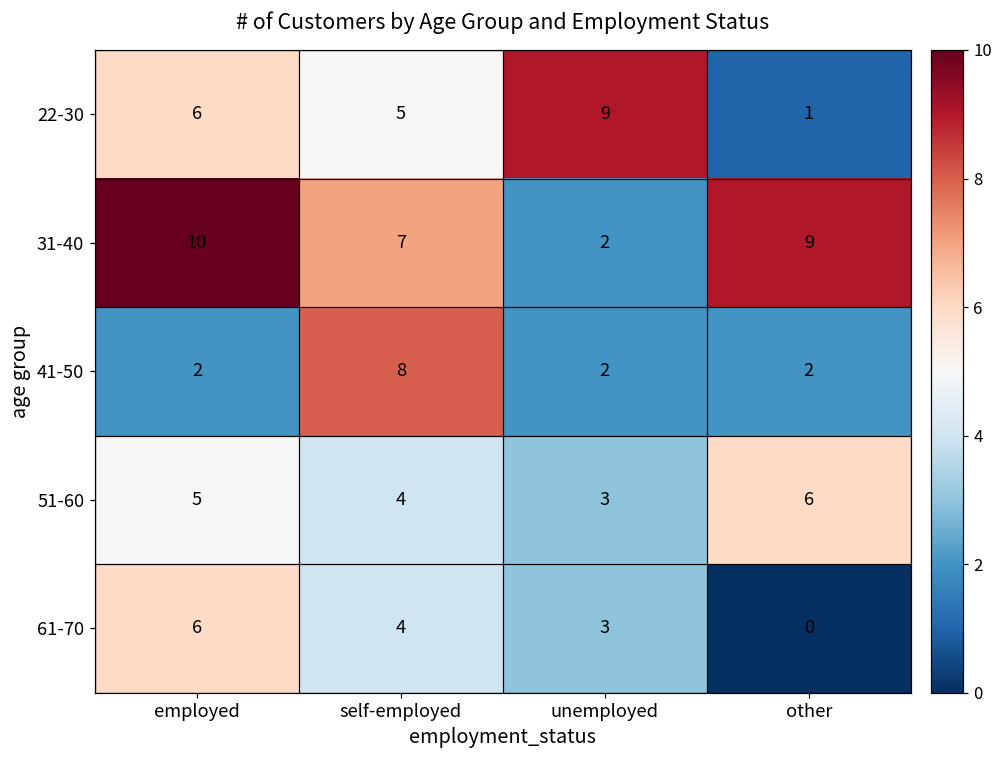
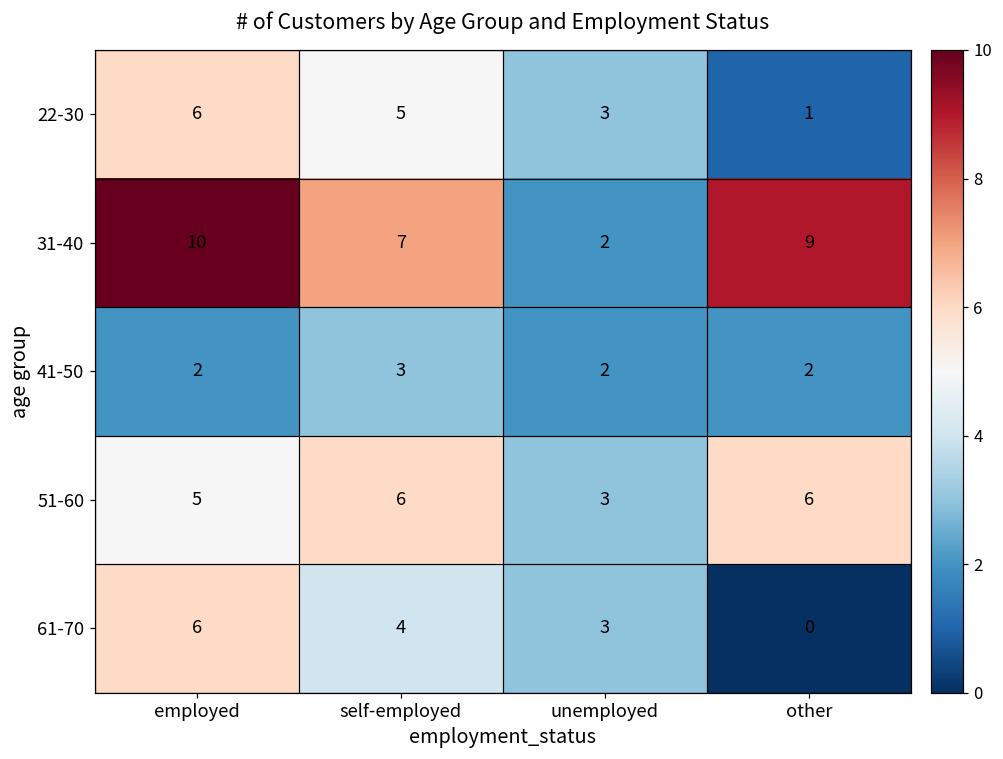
  {
    "22-30": {
      "employed": 6,
      "self-employed": 5,
-     "unemployed": 9,
+     "unemployed": 3,
      "other": 1
    },
    "31-40": {
      "employed": 10,
      "self-employed": 7,
      "unemployed": 2,
      "other": 9
    },
    "41-50": {
      "employed": 2,
-     "self-employed": 8,
+     "self-employed": 3,
      "unemployed": 2,
      "other": 2
    },
    "51-60": {
      "employed": 5,
-     "self-employed": 4,
+     "self-employed": 6,
      "unemployed": 3,
      "other": 6
    },
    "61-70": {
      "employed": 6,
      "self-employed": 4,
      "unemployed": 3,
      "other": 0
    }
  }
